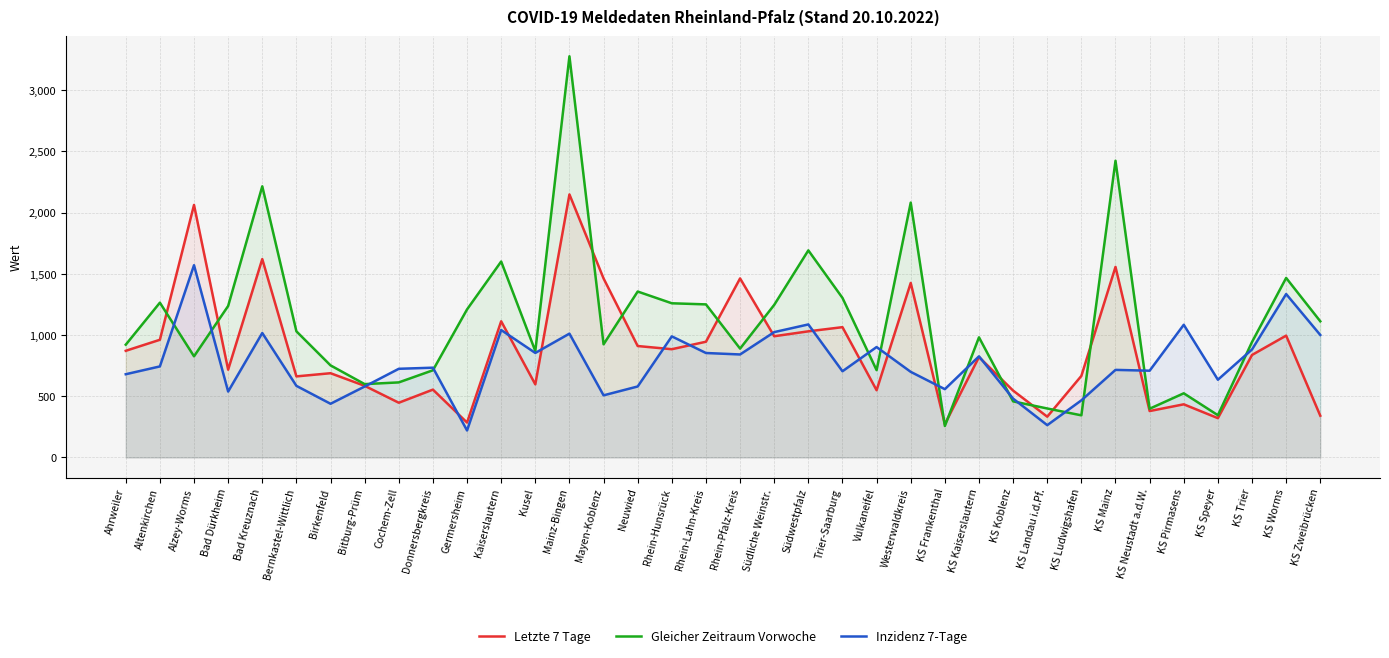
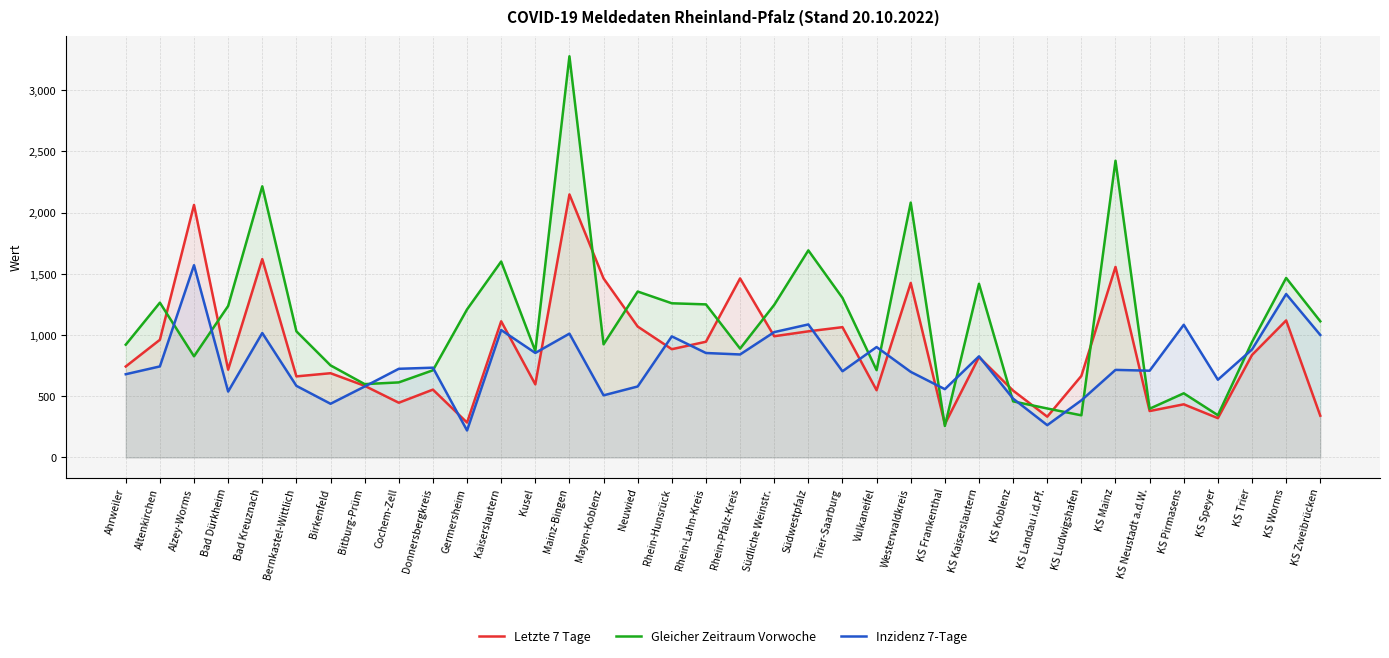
  {
    "Letzte 7 Tage": {
-     "Ahrweiler": "870",
+     "Ahrweiler": "740",
      "Altenkirchen": "960",
      "Alzey-Worms": "2,060",
      "Bad Dürkheim": "720",
      "Bad Kreuznach": "1,620",
      "Bernkastel-Wittlich": "660",
      "Birkenfeld": "690",
      "Cochem-Zell": "450",
      "Donnersbergkreis": "550",
      "Germersheim": "290",
      "Kaiserslautern": "1,110",
      "Kusel": "600",
      "Mainz-Bingen": "2,150",
      "Mayen-Koblenz": "1,460",
-     "Neuwied": "910",
+     "Neuwied": "1,070",
      "Rhein-Hunsrück": "880",
      "Rhein-Lahn-Kreis": "950",
      "Rhein-Pfalz-Kreis": "1,460",
      "Südliche Weinstr.": "990",
      "Südwestpfalz": "1,030",
      "Trier-Saarburg": "1,060",
      "Vulkaneifel": "550",
      "Westerwaldkreis": "1,430",
      "KS Koblenz": "550",
      "KS Landau i.d.Pf.": "330",
      "KS Ludwigshafen": "670",
      "KS Mainz": "1,560",
      "KS Pirmasens": "430",
      "KS Speyer": "320",
      "KS Trier": "840",
-     "KS Worms": "1,000",
+     "KS Worms": "1,120",
      "KS Zweibrücken": "340"
    },
    "Gleicher Zeitraum Vorwoche": {
      "Ahrweiler": "920",
      "Altenkirchen": "1,260",
      "Alzey-Worms": "830",
      "Bad Dürkheim": "1,240",
      "Bad Kreuznach": "2,210",
      "Bernkastel-Wittlich": "1,030",
      "Birkenfeld": "750",
      "Cochem-Zell": "610",
      "Donnersbergkreis": "710",
      "Germersheim": "1,210",
      "Kaiserslautern": "1,600",
      "Mainz-Bingen": "3,280",
      "Mayen-Koblenz": "920",
      "Neuwied": "1,360",
      "Rhein-Hunsrück": "1,260",
      "Rhein-Lahn-Kreis": "1,250",
      "Rhein-Pfalz-Kreis": "890",
      "Südliche Weinstr.": "1,250",
      "Südwestpfalz": "1,690",
      "Trier-Saarburg": "1,300",
      "Vulkaneifel": "710",
      "Westerwaldkreis": "2,080",
-     "KS Kaiserslautern": "980",
+     "KS Kaiserslautern": "1,420",
      "KS Koblenz": "460",
      "KS Landau i.d.Pf.": "400",
      "KS Ludwigshafen": "340",
      "KS Mainz": "2,420",
      "KS Pirmasens": "520",
      "KS Speyer": "350",
      "KS Trier": "940",
      "KS Worms": "1,470",
      "KS Zweibrücken": "1,110"
    },
    "Inzidenz 7-Tage": {
      "Ahrweiler": "680",
      "Altenkirchen": "740",
      "Alzey-Worms": "1,570",
      "Bad Dürkheim": "540",
      "Bad Kreuznach": "1,020",
      "Bernkastel-Wittlich": "580",
      "Birkenfeld": "440",
      "Cochem-Zell": "720",
      "Donnersbergkreis": "730",
      "Germersheim": "220",
      "Kaiserslautern": "1,040",
      "Mainz-Bingen": "1,010",
      "Mayen-Koblenz": "510",
      "Neuwied": "580",
      "Rhein-Hunsrück": "990",
      "Rhein-Lahn-Kreis": "850",
      "Rhein-Pfalz-Kreis": "840",
      "Südliche Weinstr.": "1,020",
      "Südwestpfalz": "1,090",
      "Trier-Saarburg": "700",
      "Vulkaneifel": "900",
      "Westerwaldkreis": "700",
      "KS Frankenthal": "560",
      "KS Koblenz": "480",
      "KS Landau i.d.Pf.": "260",
      "KS Ludwigshafen": "470",
      "KS Mainz": "720",
      "KS Neustadt a.d.W.": "710",
      "KS Pirmasens": "1,080",
      "KS Speyer": "630",
      "KS Trier": "880",
      "KS Worms": "1,330",
      "KS Zweibrücken": "1,000"
    }
  }
